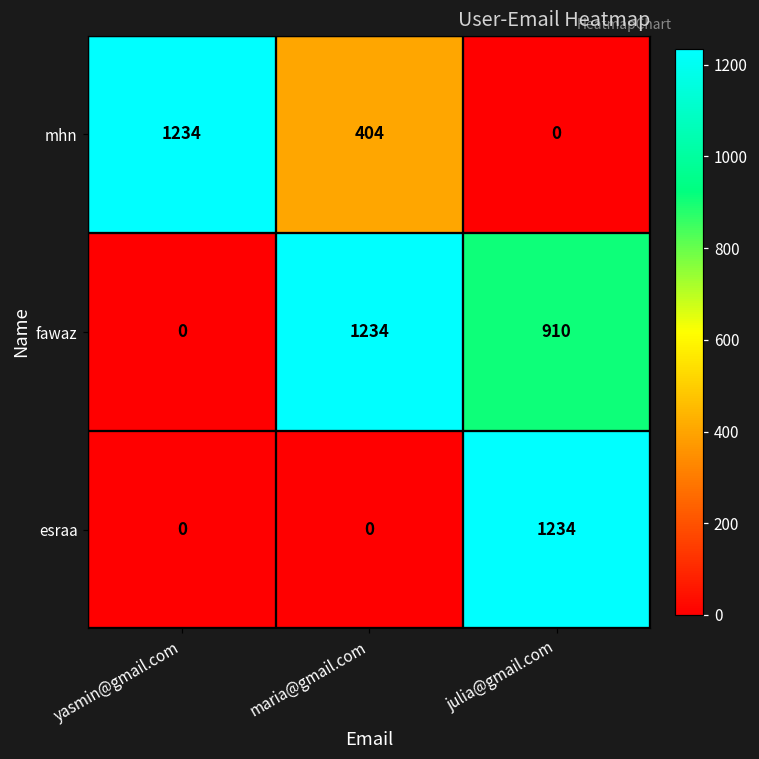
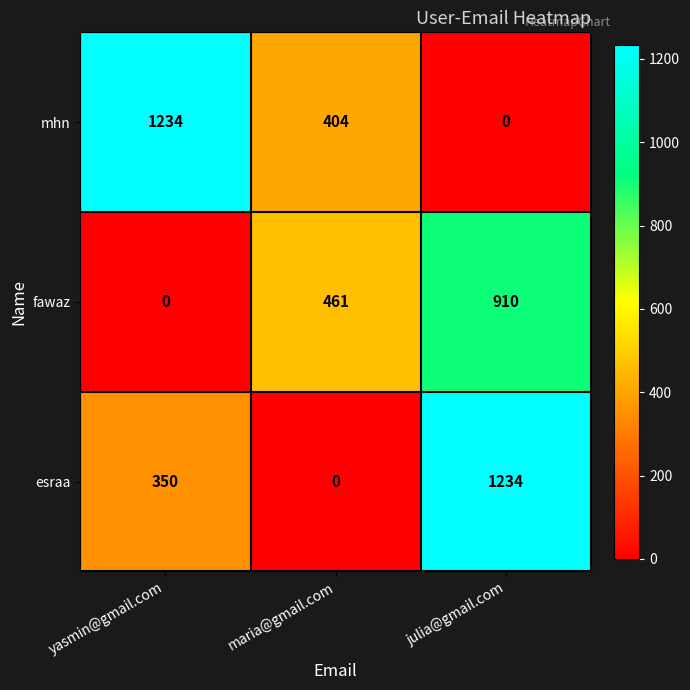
  {
    "mhn": {
      "yasmin@gmail.com": 1234,
      "maria@gmail.com": 404,
      "julia@gmail.com": 0
    },
    "fawaz": {
      "yasmin@gmail.com": 0,
-     "maria@gmail.com": 1234,
+     "maria@gmail.com": 461,
      "julia@gmail.com": 910
    },
    "esraa": {
-     "yasmin@gmail.com": 0,
+     "yasmin@gmail.com": 350,
      "maria@gmail.com": 0,
      "julia@gmail.com": 1234
    }
  }
